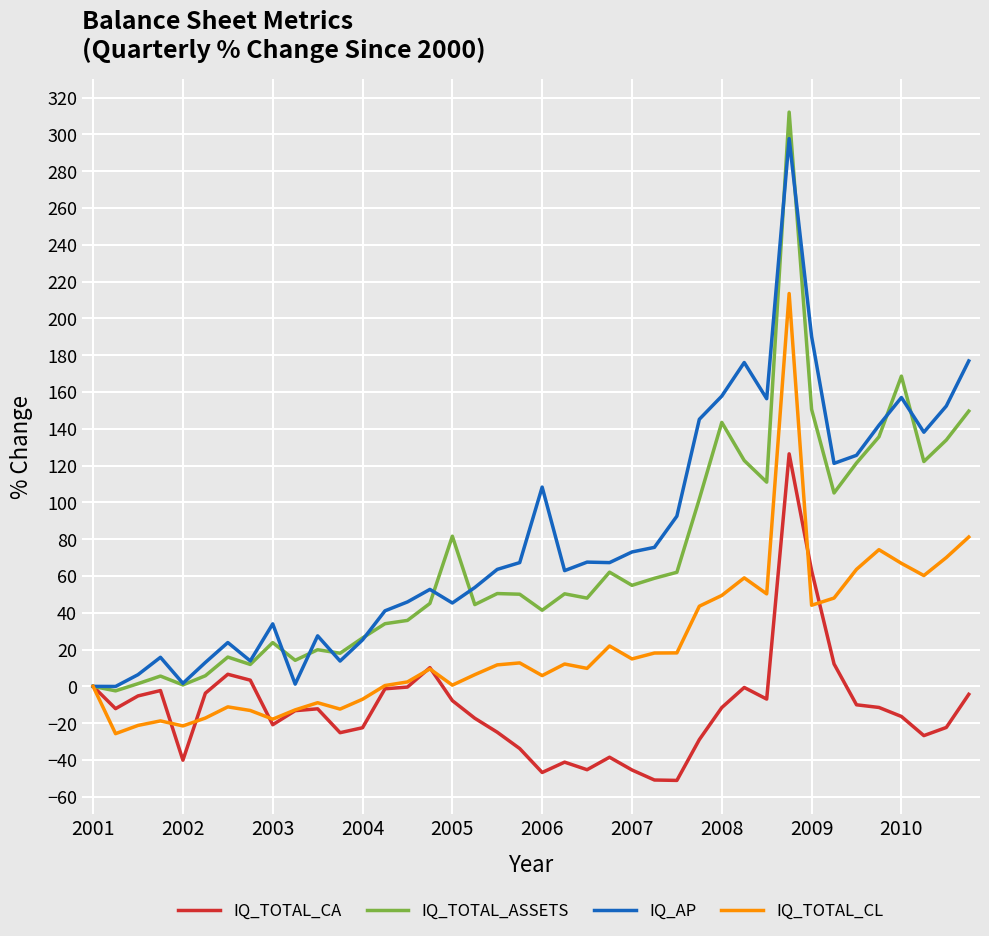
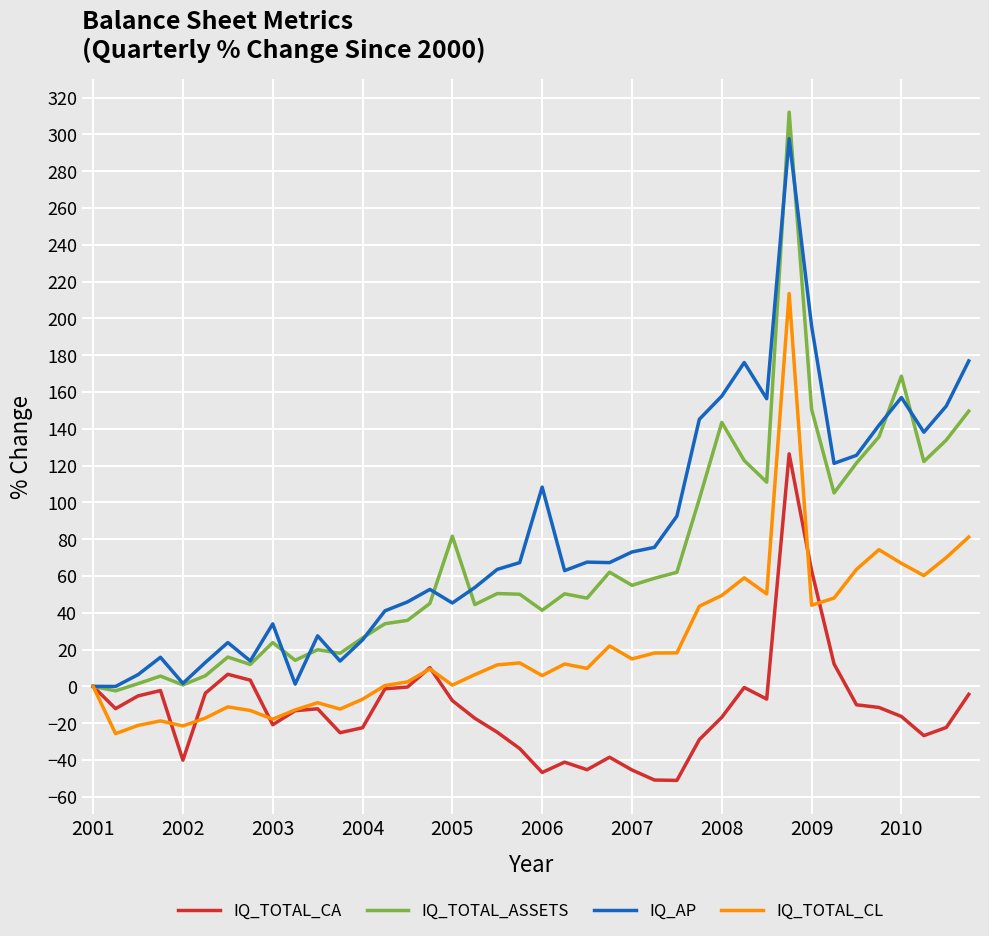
  {
    "IQ_TOTAL_CA": {
      "2002": -40,
      "2003": -21,
      "2004": -22,
      "2005": -8,
      "2006": -47,
      "2007": -45,
-     "2008": -12,
+     "2008": -17,
      "2009": 63,
      "2010": -16
    },
    "IQ_TOTAL_ASSETS": {
      "2003": 24,
      "2005": 82,
      "2006": 41,
      "2007": 55,
      "2008": 143,
      "2009": 151,
      "2010": 169
    },
    "IQ_AP": {
      "2003": 34,
      "2005": 45,
      "2006": 108,
      "2007": 73,
      "2008": 158,
-     "2009": 190,
+     "2009": 196,
      "2010": 157
    },
    "IQ_TOTAL_CL": {
      "2002": -21,
      "2003": -18,
      "2004": -7,
      "2005": 1,
      "2006": 6,
      "2007": 15,
      "2008": 49,
      "2009": 44,
      "2010": 67
    }
  }
